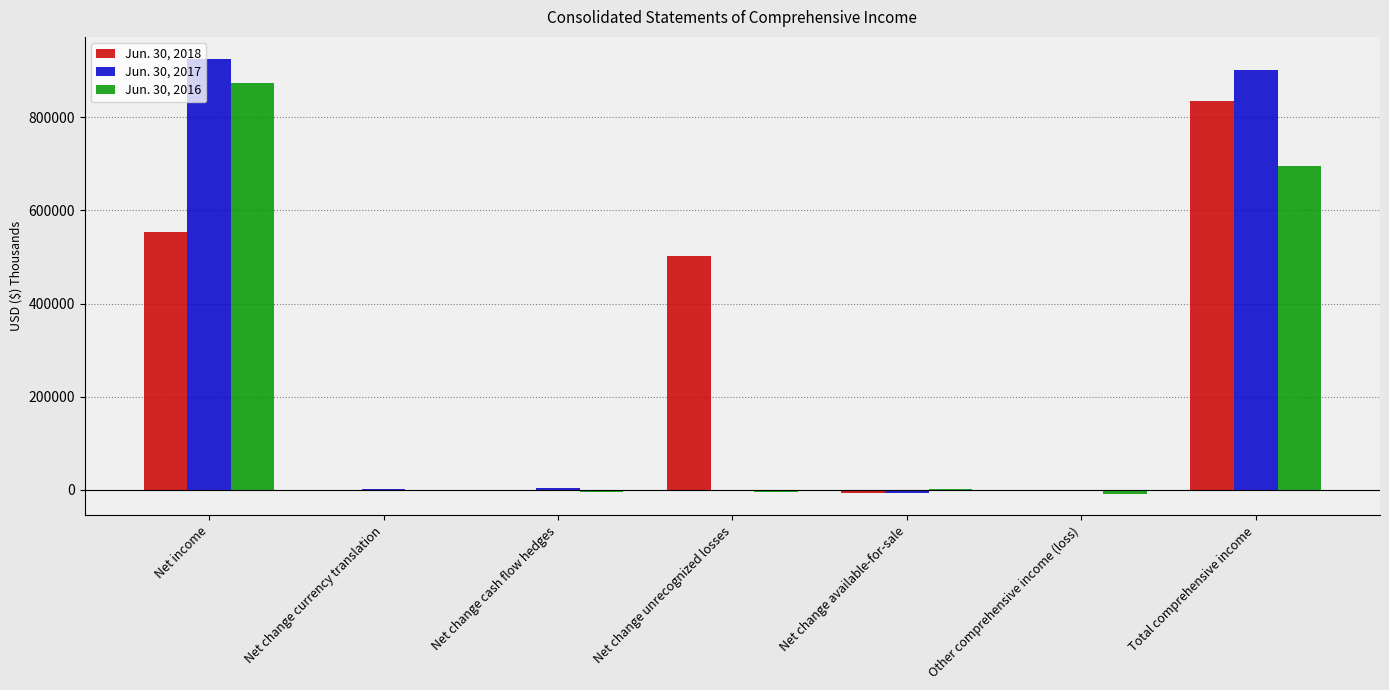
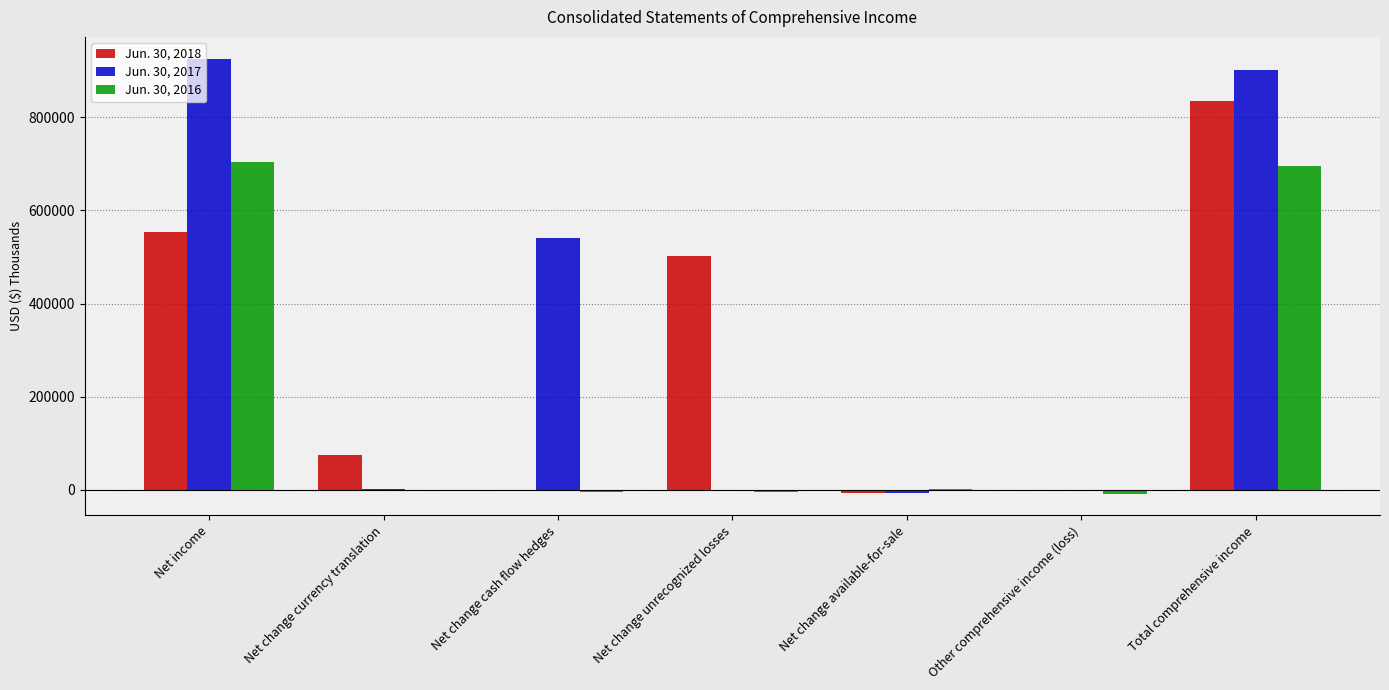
  {
    "Jun. 30, 2018": {
      "Net income": 550000,
-     "Net change currency translation": 0,
+     "Net change currency translation": 70000,
      "Net change unrecognized losses": 500000,
      "Net change available-for-sale": -10000,
      "Total comprehensive income": 840000
    },
    "Jun. 30, 2017": {
      "Net income": 930000,
-     "Net change cash flow hedges": 0,
+     "Net change cash flow hedges": 540000,
      "Net change available-for-sale": -10000,
      "Total comprehensive income": 900000
    },
    "Jun. 30, 2016": {
-     "Net income": 870000,
+     "Net income": 700000,
      "Other comprehensive income (loss)": -10000,
      "Total comprehensive income": 700000
    }
  }
